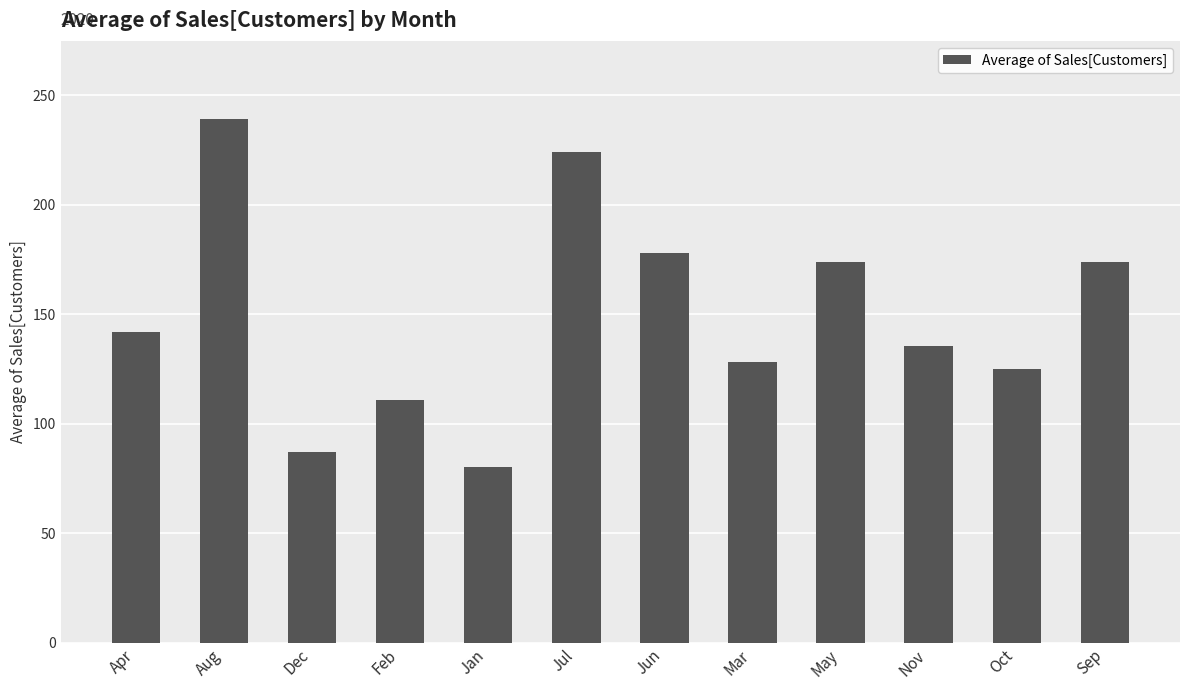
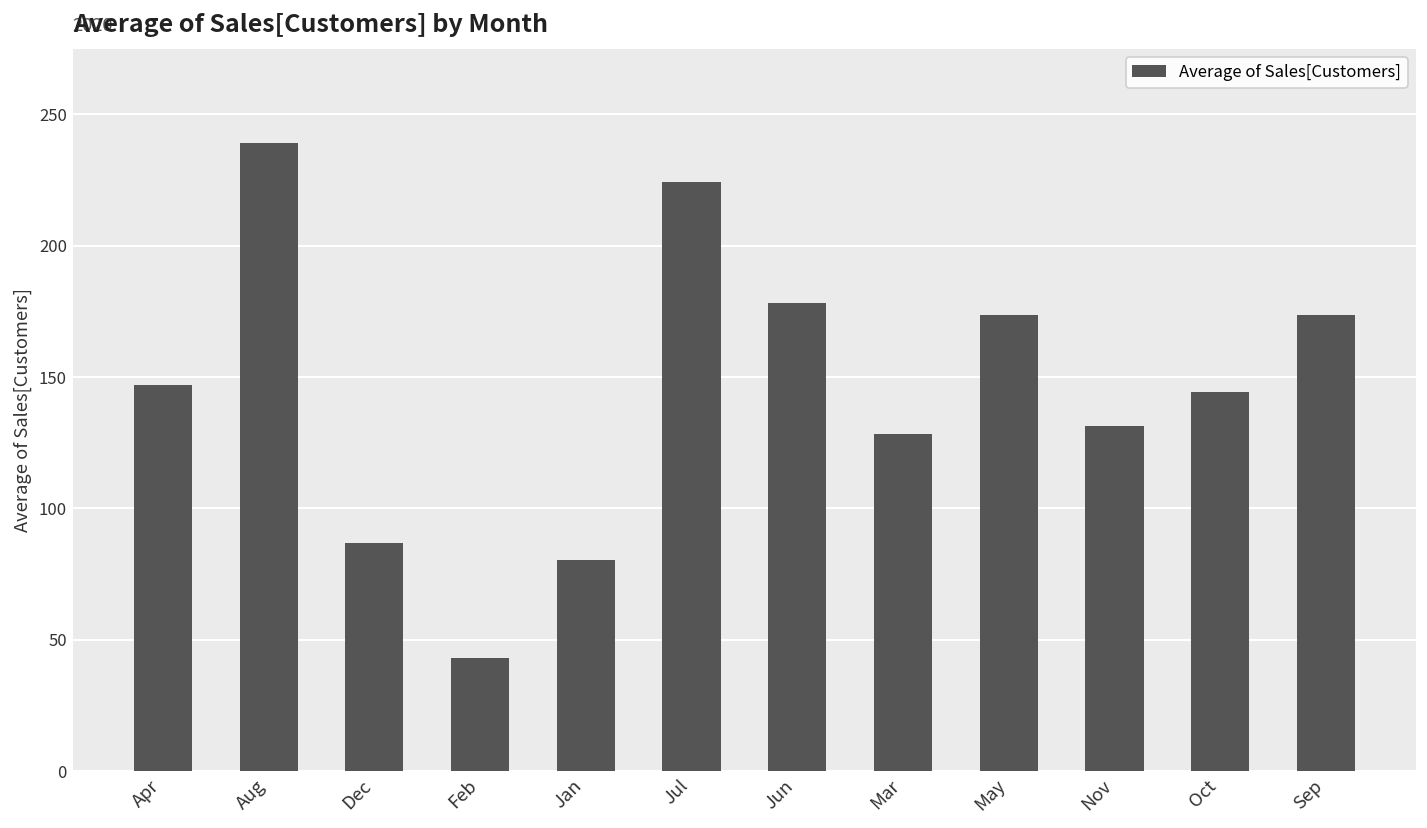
  {
-   "Apr": 142,
+   "Apr": 147,
    "Aug": 239,
    "Dec": 87,
-   "Feb": 111,
+   "Feb": 43,
    "Jan": 80,
    "Jul": 224,
    "Jun": 178,
    "Mar": 128,
    "May": 174,
-   "Nov": 136,
-   "Oct": 125,
+   "Nov": 131,
+   "Oct": 144,
    "Sep": 174
  }
